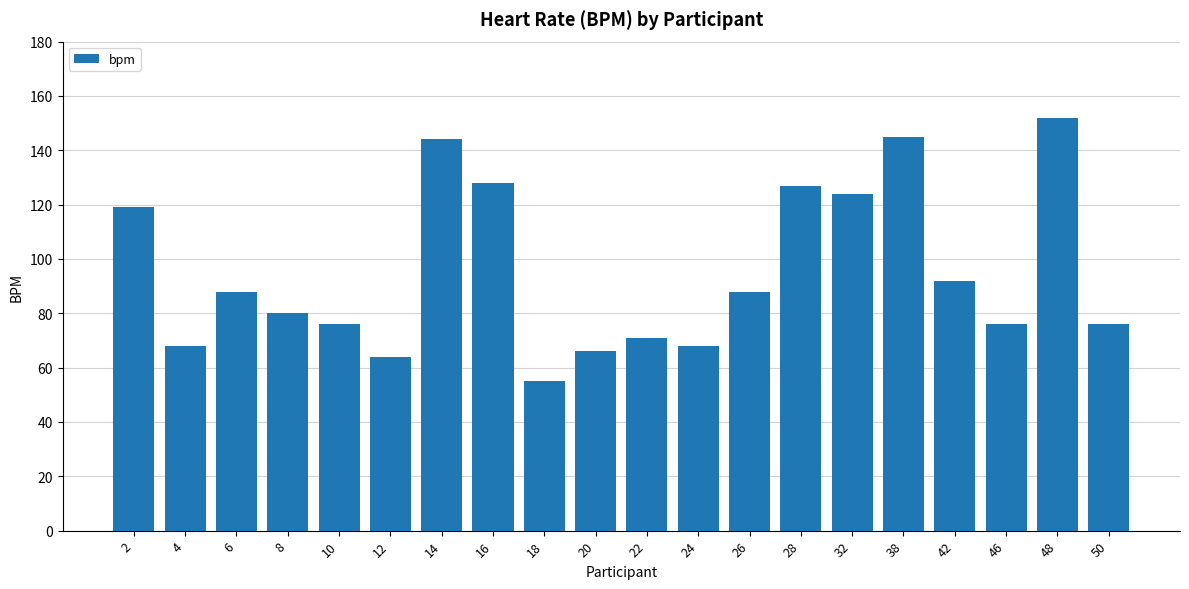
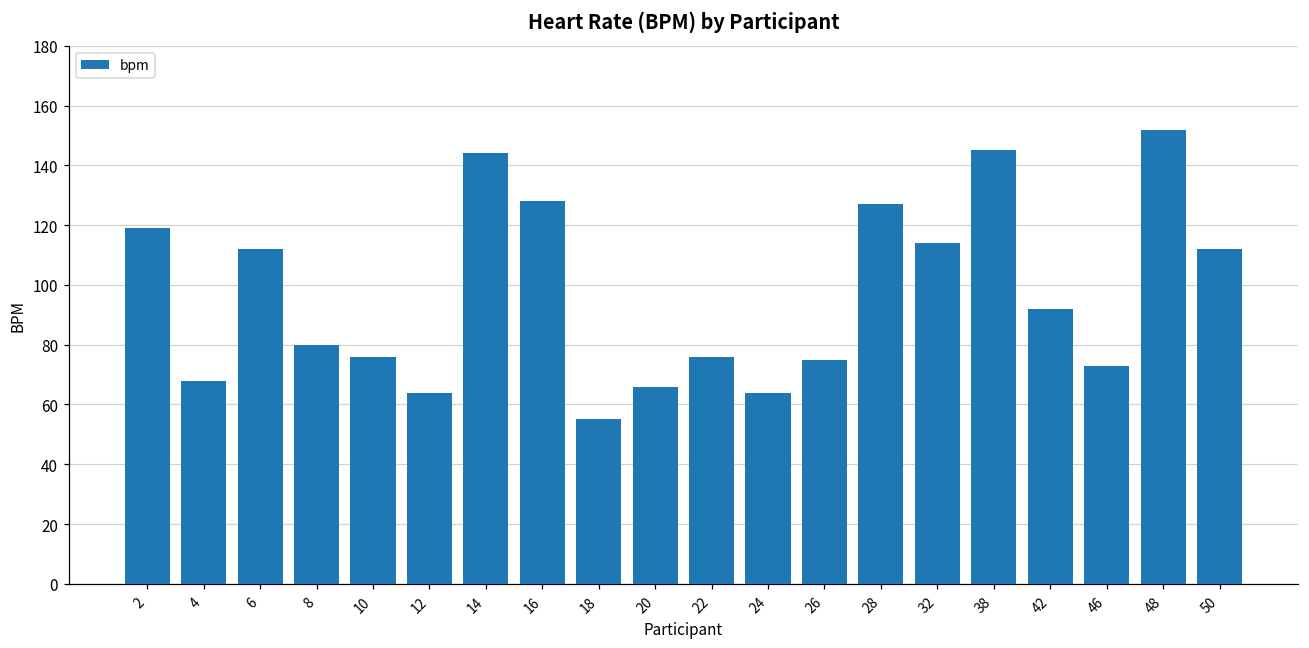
  {
    "2": 119,
    "4": 68,
-   "6": 88,
+   "6": 112,
    "8": 80,
    "10": 76,
    "12": 64,
    "14": 144,
    "16": 128,
    "18": 55,
    "20": 66,
-   "22": 71,
-   "24": 68,
-   "26": 88,
+   "22": 76,
+   "24": 64,
+   "26": 75,
    "28": 127,
-   "32": 124,
+   "32": 114,
    "38": 145,
    "42": 92,
-   "46": 76,
+   "46": 73,
    "48": 152,
-   "50": 76
+   "50": 112
  }
